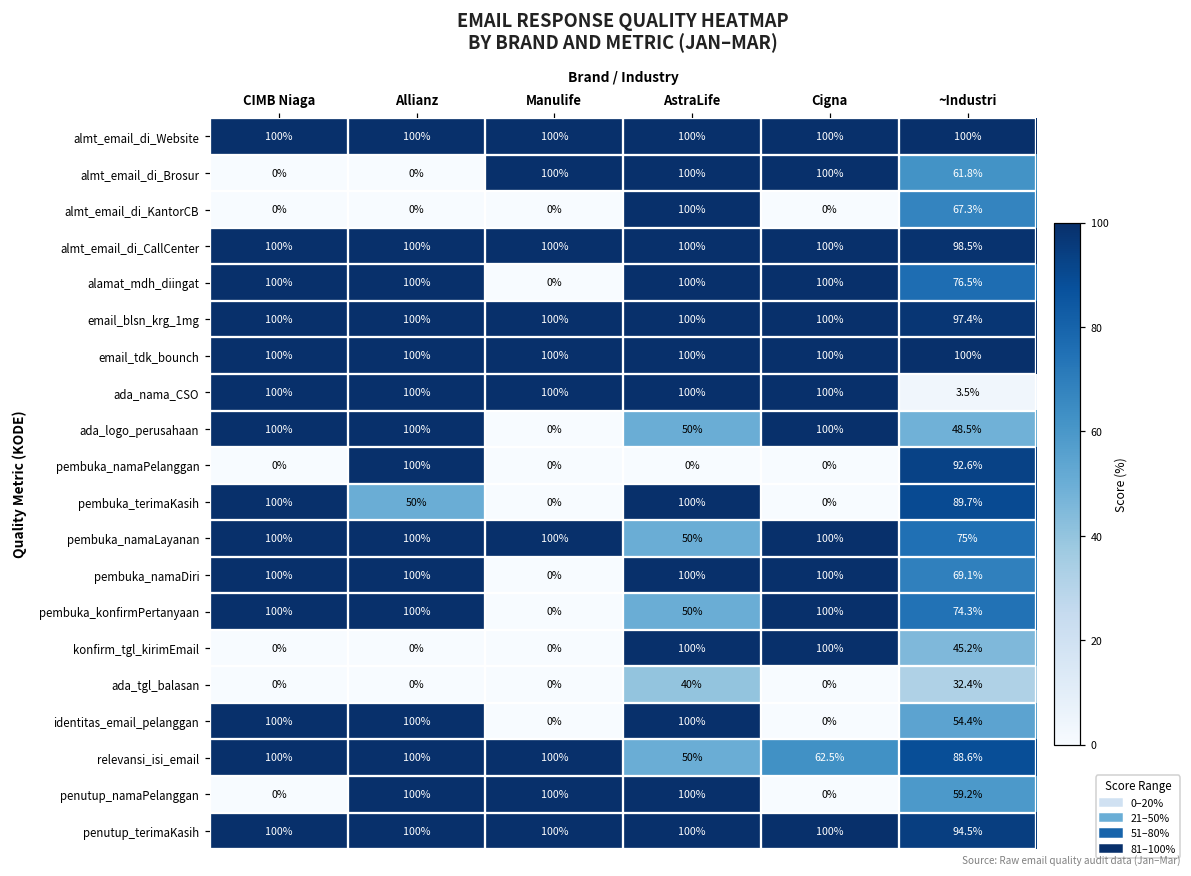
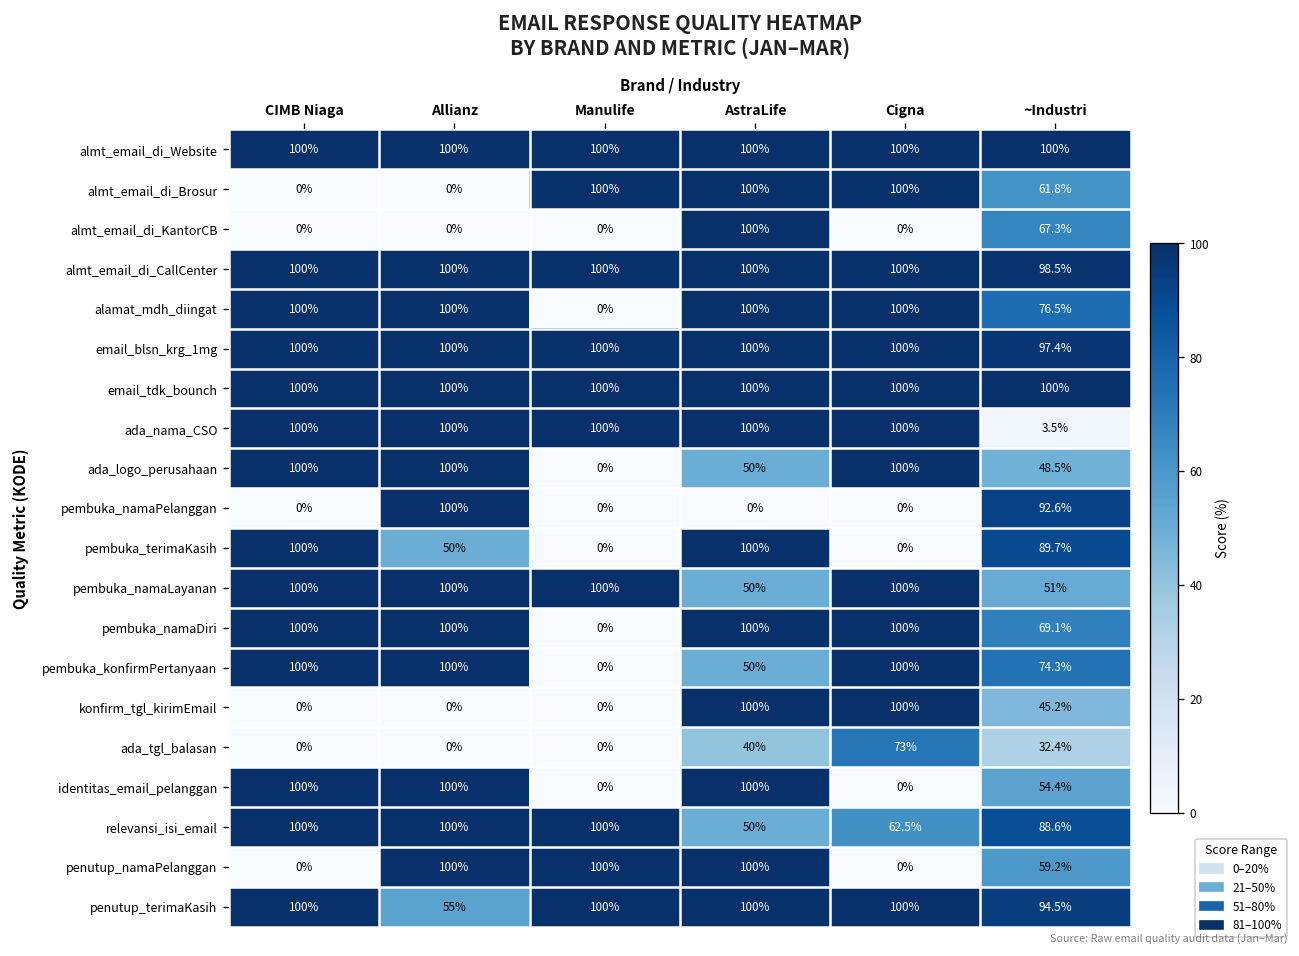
  {
    "almt_email_di_Website": {
      "CIMB Niaga": "100%",
      "Allianz": "100%",
      "Manulife": "100%",
      "AstraLife": "100%",
      "Cigna": "100%",
      "~Industri": "100%"
    },
    "almt_email_di_Brosur": {
      "CIMB Niaga": "0%",
      "Allianz": "0%",
      "Manulife": "100%",
      "AstraLife": "100%",
      "Cigna": "100%",
      "~Industri": "61.8%"
    },
    "almt_email_di_KantorCB": {
      "CIMB Niaga": "0%",
      "Allianz": "0%",
      "Manulife": "0%",
      "AstraLife": "100%",
      "Cigna": "0%",
      "~Industri": "67.3%"
    },
    "almt_email_di_CallCenter": {
      "CIMB Niaga": "100%",
      "Allianz": "100%",
      "Manulife": "100%",
      "AstraLife": "100%",
      "Cigna": "100%",
      "~Industri": "98.5%"
    },
    "alamat_mdh_diingat": {
      "CIMB Niaga": "100%",
      "Allianz": "100%",
      "Manulife": "0%",
      "AstraLife": "100%",
      "Cigna": "100%",
      "~Industri": "76.5%"
    },
    "email_blsn_krg_1mg": {
      "CIMB Niaga": "100%",
      "Allianz": "100%",
      "Manulife": "100%",
      "AstraLife": "100%",
      "Cigna": "100%",
      "~Industri": "97.4%"
    },
    "email_tdk_bounch": {
      "CIMB Niaga": "100%",
      "Allianz": "100%",
      "Manulife": "100%",
      "AstraLife": "100%",
      "Cigna": "100%",
      "~Industri": "100%"
    },
    "ada_nama_CSO": {
      "CIMB Niaga": "100%",
      "Allianz": "100%",
      "Manulife": "100%",
      "AstraLife": "100%",
      "Cigna": "100%",
      "~Industri": "3.5%"
    },
    "ada_logo_perusahaan": {
      "CIMB Niaga": "100%",
      "Allianz": "100%",
      "Manulife": "0%",
      "AstraLife": "50%",
      "Cigna": "100%",
      "~Industri": "48.5%"
    },
    "pembuka_namaPelanggan": {
      "CIMB Niaga": "0%",
      "Allianz": "100%",
      "Manulife": "0%",
      "AstraLife": "0%",
      "Cigna": "0%",
      "~Industri": "92.6%"
    },
    "pembuka_terimaKasih": {
      "CIMB Niaga": "100%",
      "Allianz": "50%",
      "Manulife": "0%",
      "AstraLife": "100%",
      "Cigna": "0%",
      "~Industri": "89.7%"
    },
    "pembuka_namaLayanan": {
      "CIMB Niaga": "100%",
      "Allianz": "100%",
      "Manulife": "100%",
      "AstraLife": "50%",
      "Cigna": "100%",
-     "~Industri": "75%"
+     "~Industri": "51%"
    },
    "pembuka_namaDiri": {
      "CIMB Niaga": "100%",
      "Allianz": "100%",
      "Manulife": "0%",
      "AstraLife": "100%",
      "Cigna": "100%",
      "~Industri": "69.1%"
    },
    "pembuka_konfirmPertanyaan": {
      "CIMB Niaga": "100%",
      "Allianz": "100%",
      "Manulife": "0%",
      "AstraLife": "50%",
      "Cigna": "100%",
      "~Industri": "74.3%"
    },
    "konfirm_tgl_kirimEmail": {
      "CIMB Niaga": "0%",
      "Allianz": "0%",
      "Manulife": "0%",
      "AstraLife": "100%",
      "Cigna": "100%",
      "~Industri": "45.2%"
    },
    "ada_tgl_balasan": {
      "CIMB Niaga": "0%",
      "Allianz": "0%",
      "Manulife": "0%",
      "AstraLife": "40%",
-     "Cigna": "0%",
+     "Cigna": "73%",
      "~Industri": "32.4%"
    },
    "identitas_email_pelanggan": {
      "CIMB Niaga": "100%",
      "Allianz": "100%",
      "Manulife": "0%",
      "AstraLife": "100%",
      "Cigna": "0%",
      "~Industri": "54.4%"
    },
    "relevansi_isi_email": {
      "CIMB Niaga": "100%",
      "Allianz": "100%",
      "Manulife": "100%",
      "AstraLife": "50%",
      "Cigna": "62.5%",
      "~Industri": "88.6%"
    },
    "penutup_namaPelanggan": {
      "CIMB Niaga": "0%",
      "Allianz": "100%",
      "Manulife": "100%",
      "AstraLife": "100%",
      "Cigna": "0%",
      "~Industri": "59.2%"
    },
    "penutup_terimaKasih": {
      "CIMB Niaga": "100%",
-     "Allianz": "100%",
+     "Allianz": "55%",
      "Manulife": "100%",
      "AstraLife": "100%",
      "Cigna": "100%",
      "~Industri": "94.5%"
    }
  }
